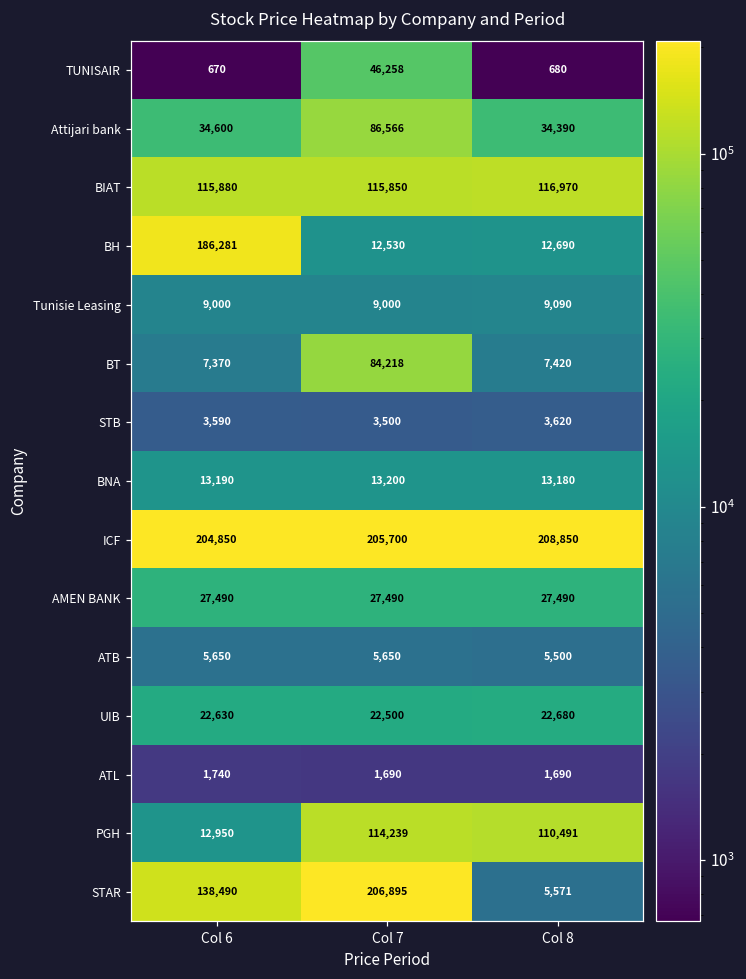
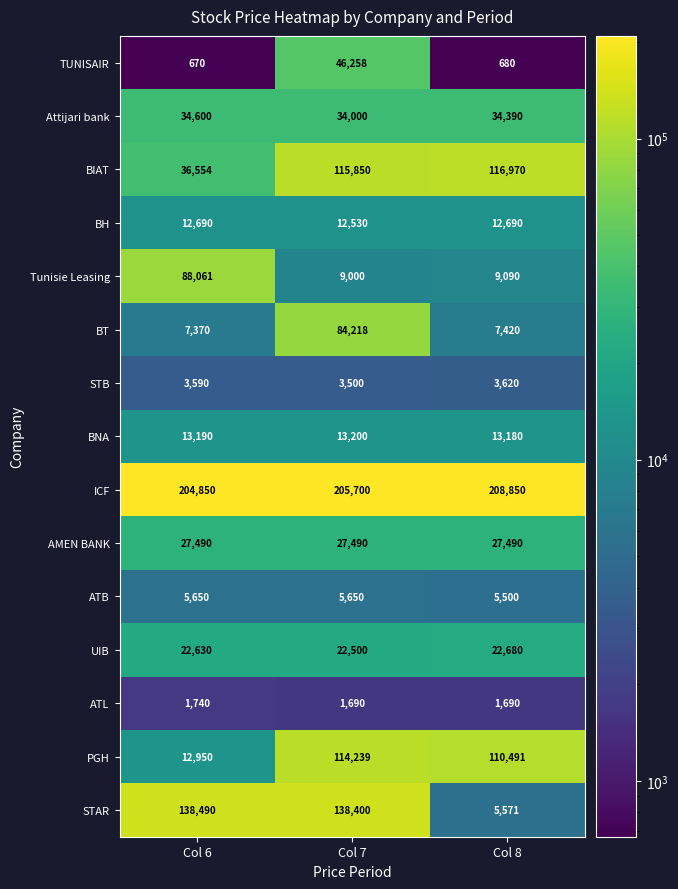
  {
    "TUNISAIR": {
      "Col 6": "670",
      "Col 7": "46,258",
      "Col 8": "680"
    },
    "Attijari bank": {
      "Col 6": "34,600",
-     "Col 7": "86,566",
+     "Col 7": "34,000",
      "Col 8": "34,390"
    },
    "BIAT": {
-     "Col 6": "115,880",
+     "Col 6": "36,554",
      "Col 7": "115,850",
      "Col 8": "116,970"
    },
    "BH": {
-     "Col 6": "186,281",
+     "Col 6": "12,690",
      "Col 7": "12,530",
      "Col 8": "12,690"
    },
    "Tunisie Leasing": {
-     "Col 6": "9,000",
+     "Col 6": "88,061",
      "Col 7": "9,000",
      "Col 8": "9,090"
    },
    "BT": {
      "Col 6": "7,370",
      "Col 7": "84,218",
      "Col 8": "7,420"
    },
    "STB": {
      "Col 6": "3,590",
      "Col 7": "3,500",
      "Col 8": "3,620"
    },
    "BNA": {
      "Col 6": "13,190",
      "Col 7": "13,200",
      "Col 8": "13,180"
    },
    "ICF": {
      "Col 6": "204,850",
      "Col 7": "205,700",
      "Col 8": "208,850"
    },
    "AMEN BANK": {
      "Col 6": "27,490",
      "Col 7": "27,490",
      "Col 8": "27,490"
    },
    "ATB": {
      "Col 6": "5,650",
      "Col 7": "5,650",
      "Col 8": "5,500"
    },
    "UIB": {
      "Col 6": "22,630",
      "Col 7": "22,500",
      "Col 8": "22,680"
    },
    "ATL": {
      "Col 6": "1,740",
      "Col 7": "1,690",
      "Col 8": "1,690"
    },
    "PGH": {
      "Col 6": "12,950",
      "Col 7": "114,239",
      "Col 8": "110,491"
    },
    "STAR": {
      "Col 6": "138,490",
-     "Col 7": "206,895",
+     "Col 7": "138,400",
      "Col 8": "5,571"
    }
  }
